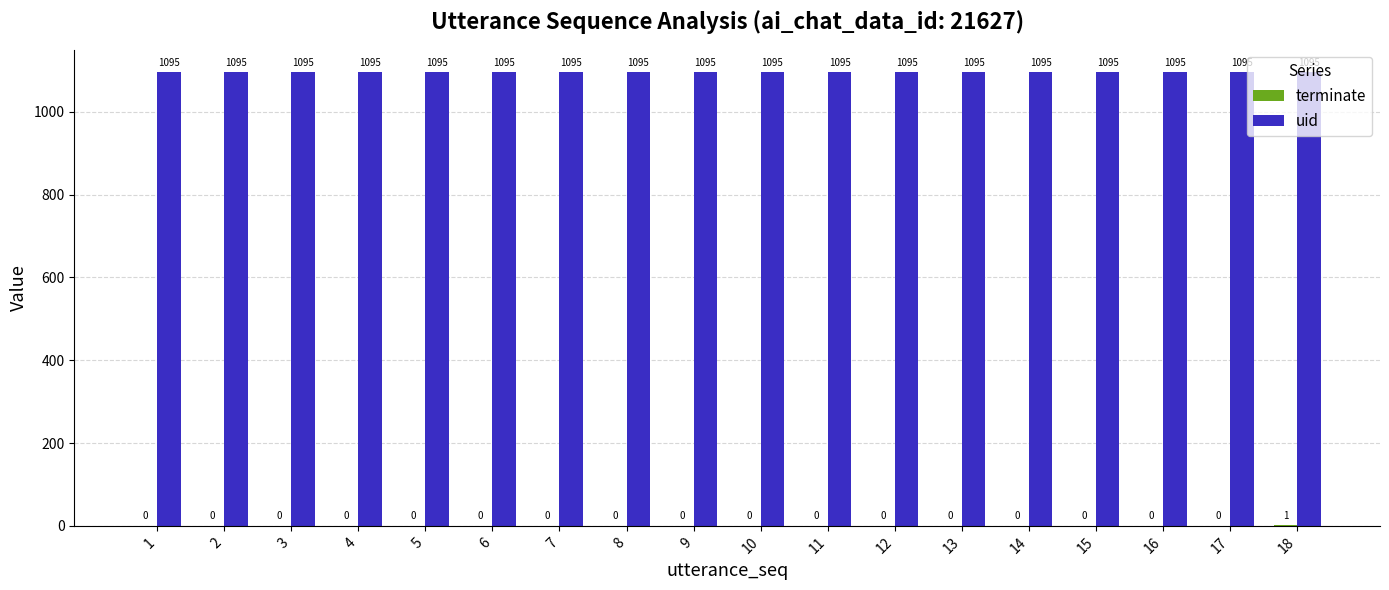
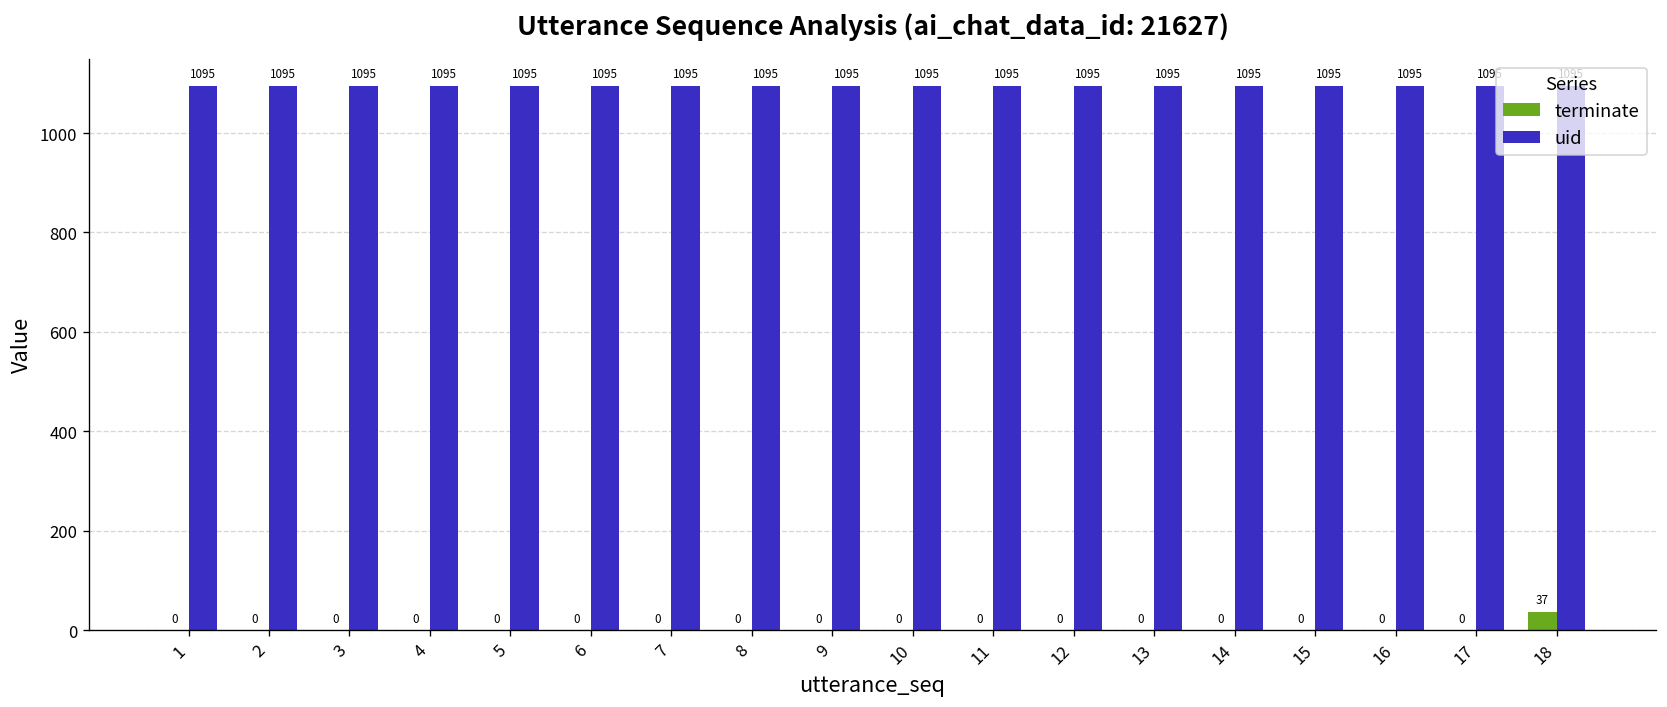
  {
    "terminate": {
      "1": 0,
      "2": 0,
      "3": 0,
      "4": 0,
      "5": 0,
      "6": 0,
      "7": 0,
      "8": 0,
      "9": 0,
      "10": 0,
      "11": 0,
      "12": 0,
      "13": 0,
      "14": 0,
      "15": 0,
      "16": 0,
      "17": 0,
-     "18": 1
+     "18": 37
    },
    "uid": {
      "1": 1095,
      "2": 1095,
      "3": 1095,
      "4": 1095,
      "5": 1095,
      "6": 1095,
      "7": 1095,
      "8": 1095,
      "9": 1095,
      "10": 1095,
      "11": 1095,
      "12": 1095,
      "13": 1095,
      "14": 1095,
      "15": 1095,
      "16": 1095
    }
  }
